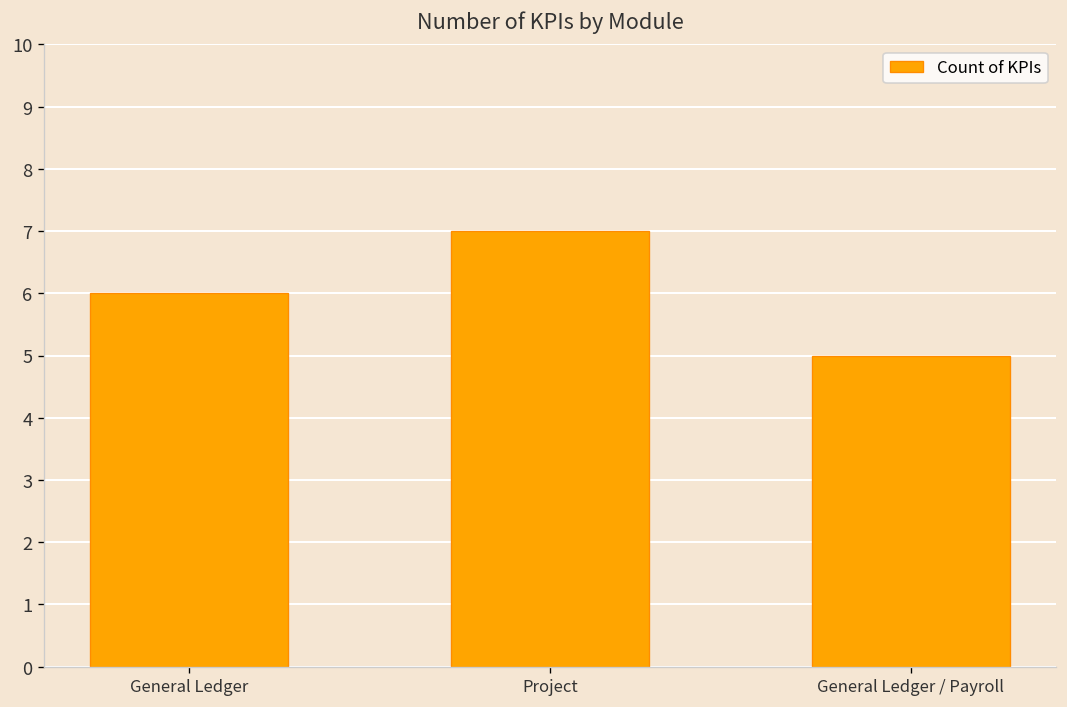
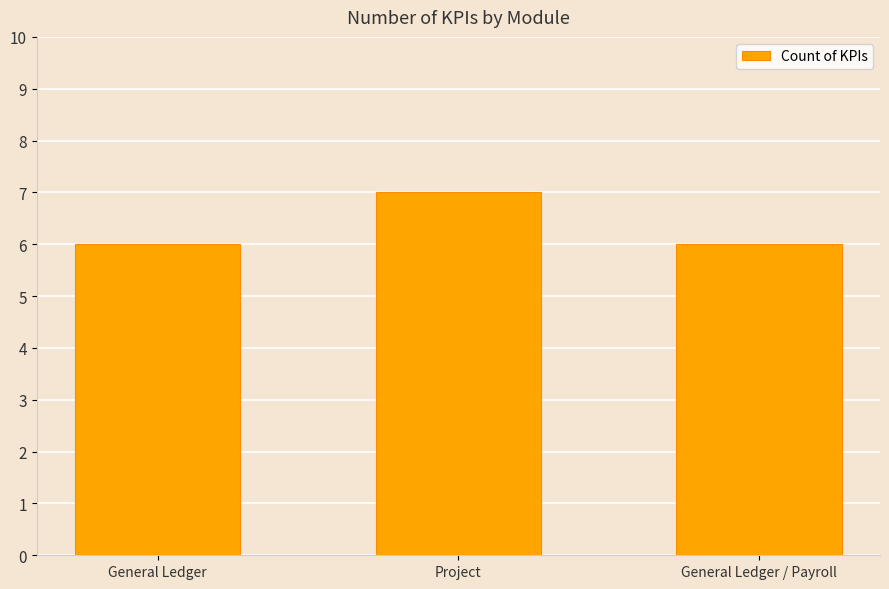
  {
    "General Ledger": 6,
    "Project": 7,
-   "General Ledger / Payroll": 5
+   "General Ledger / Payroll": 6
  }
